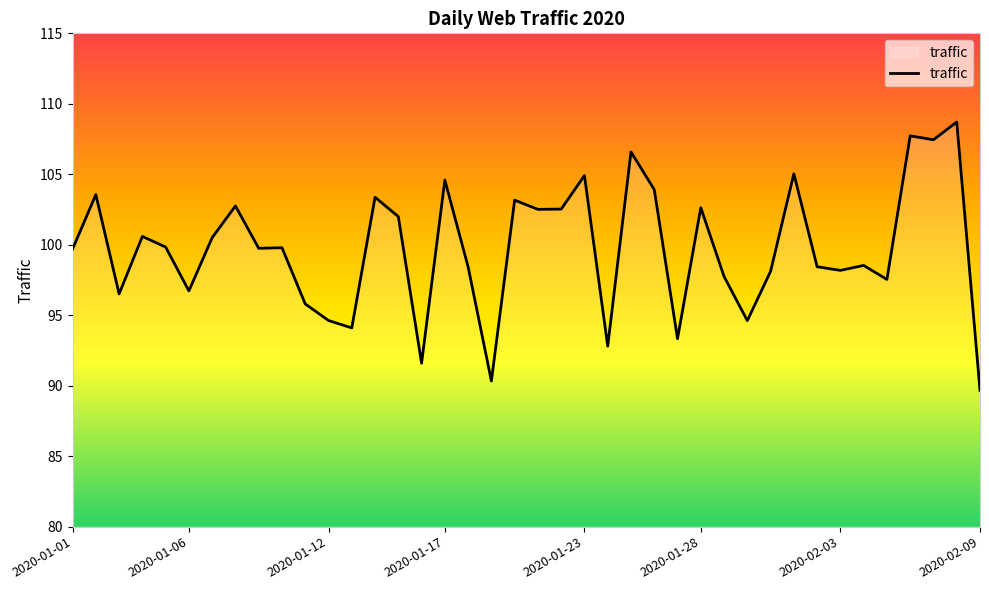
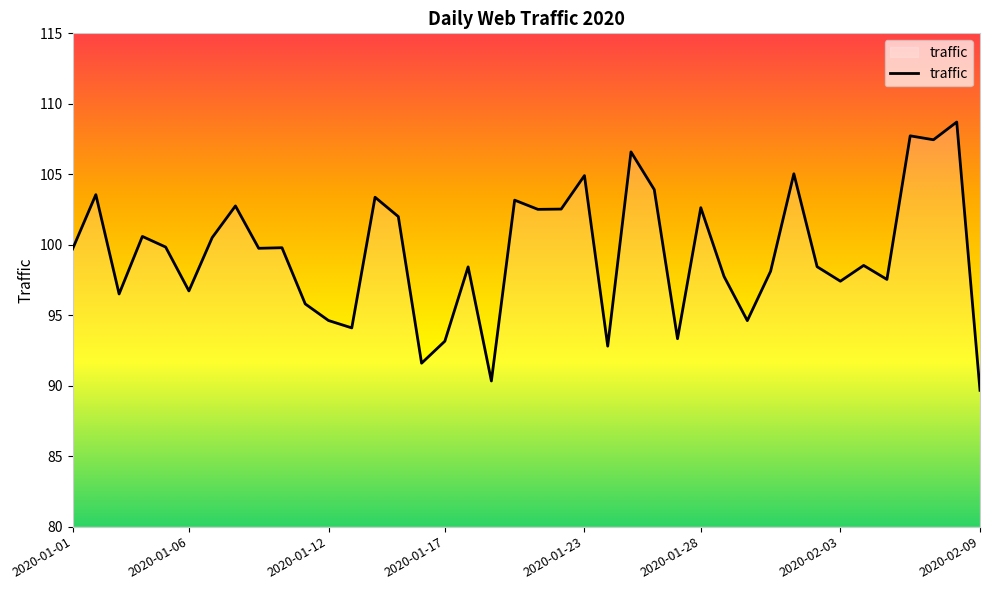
  {
    "2020-01-01": 99.7,
    "2020-01-06": 96.7,
    "2020-01-12": 94.6,
-   "2020-01-17": 104.6,
+   "2020-01-17": 93.2,
    "2020-01-23": 104.9,
    "2020-01-28": 102.6,
-   "2020-02-03": 98.2,
+   "2020-02-03": 97.4,
    "2020-02-09": 89.7
  }
